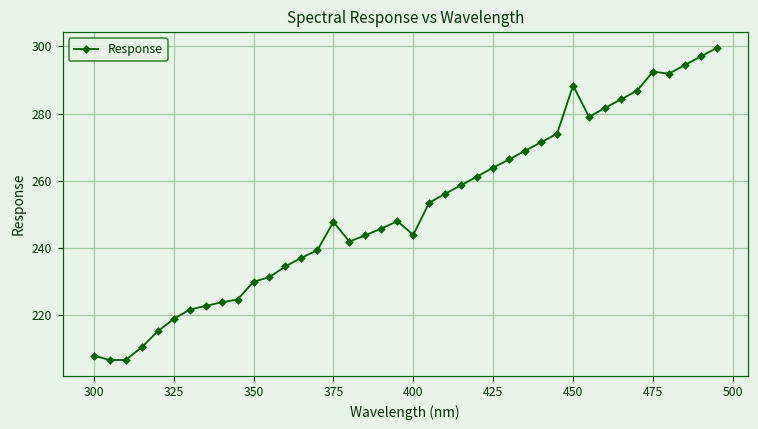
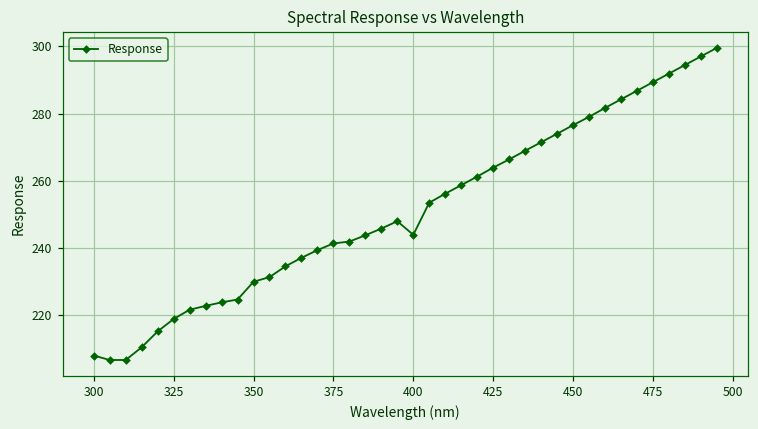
  {
    "300": 208,
    "325": 219,
    "350": 230,
-   "375": 248,
+   "375": 241,
    "400": 244,
    "425": 264,
-   "450": 288,
-   "475": 292
+   "450": 277,
+   "475": 289
  }
